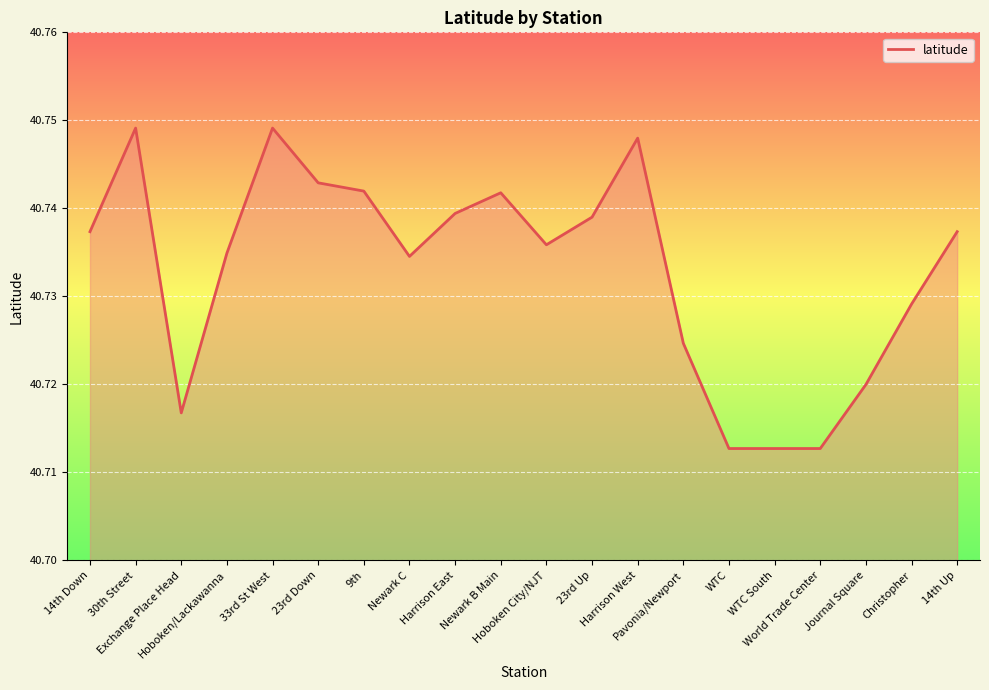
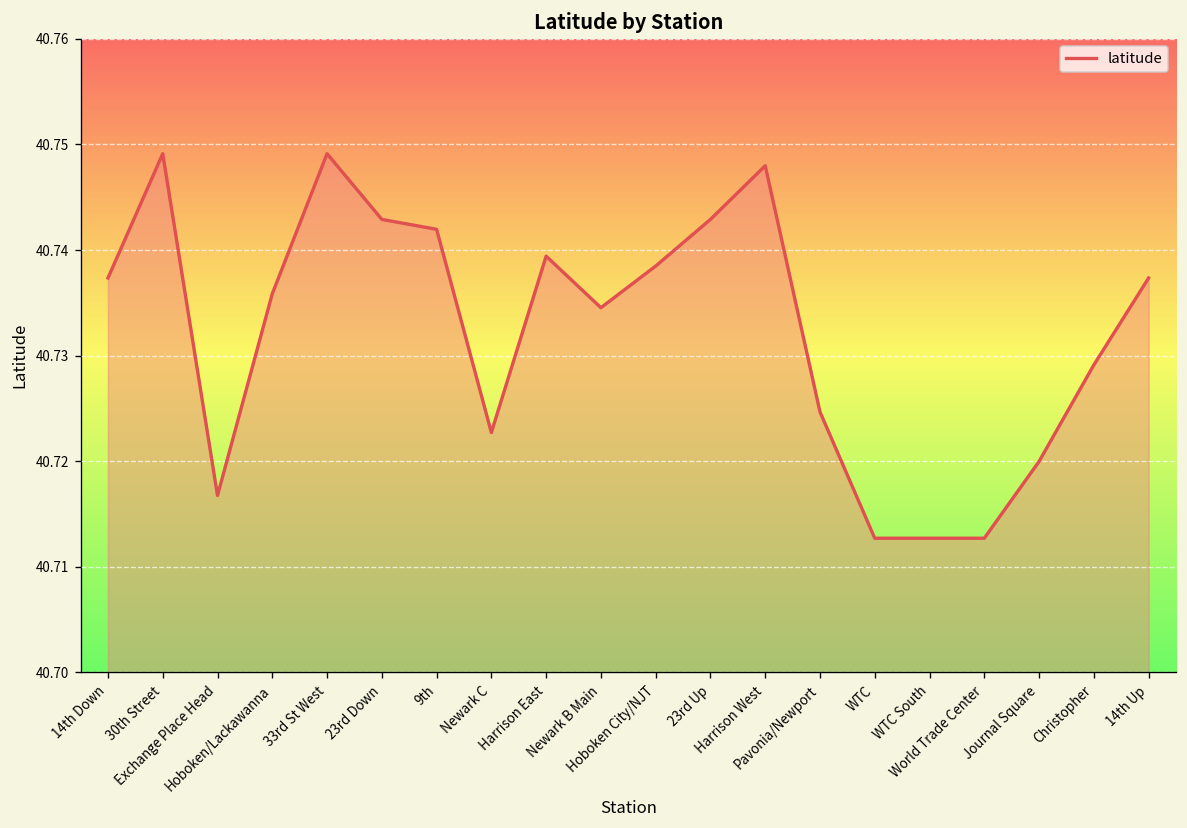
  {
    "14th Down": 40.737,
    "30th Street": 40.749,
    "Exchange Place Head": 40.717,
-   "Hoboken/Lackawanna": 40.735,
+   "Hoboken/Lackawanna": 40.736,
    "33rd St West": 40.749,
    "23rd Down": 40.743,
    "9th": 40.742,
-   "Newark C": 40.735,
+   "Newark C": 40.723,
    "Harrison East": 40.739,
-   "Newark B Main": 40.742,
-   "Hoboken City/NJT": 40.736,
-   "23rd Up": 40.739,
+   "Newark B Main": 40.735,
+   "Hoboken City/NJT": 40.738,
+   "23rd Up": 40.743,
    "Harrison West": 40.748,
    "Pavonia/Newport": 40.725,
    "WTC": 40.713,
    "WTC South": 40.713,
    "World Trade Center": 40.713,
    "Journal Square": 40.720,
    "Christopher": 40.729,
    "14th Up": 40.737
  }
